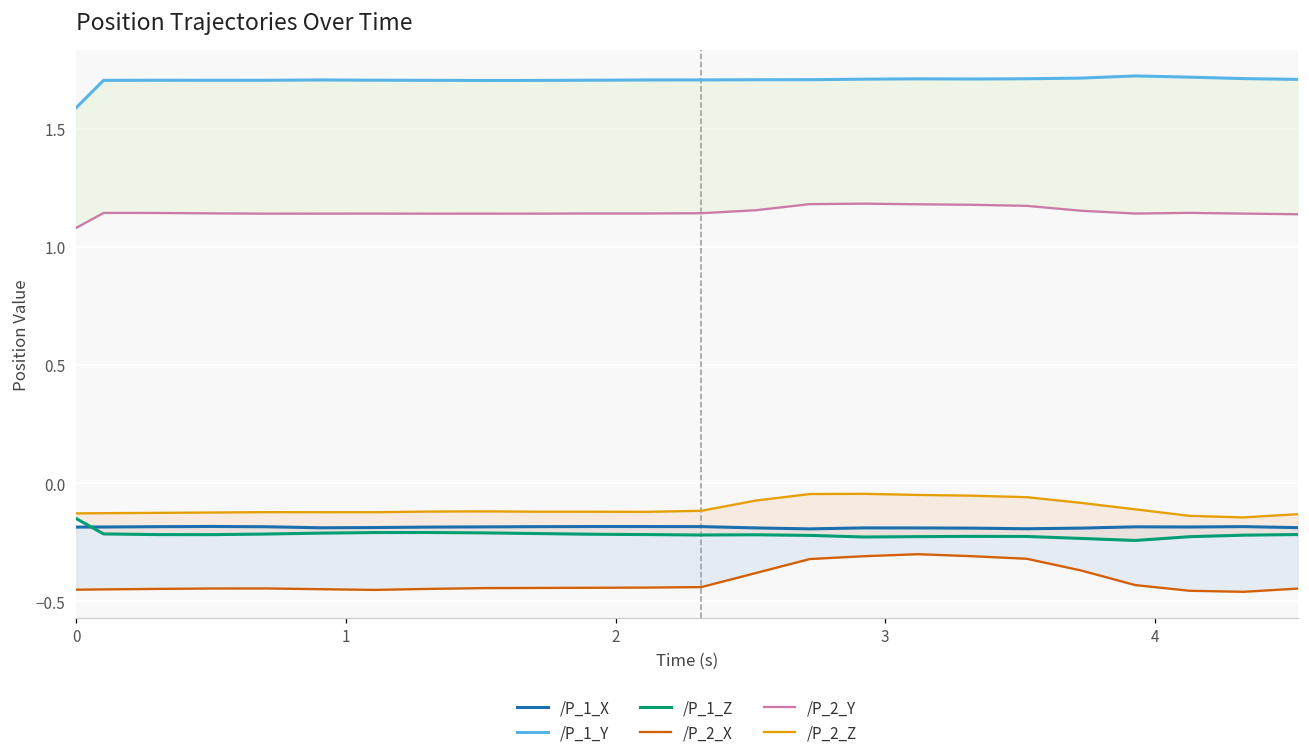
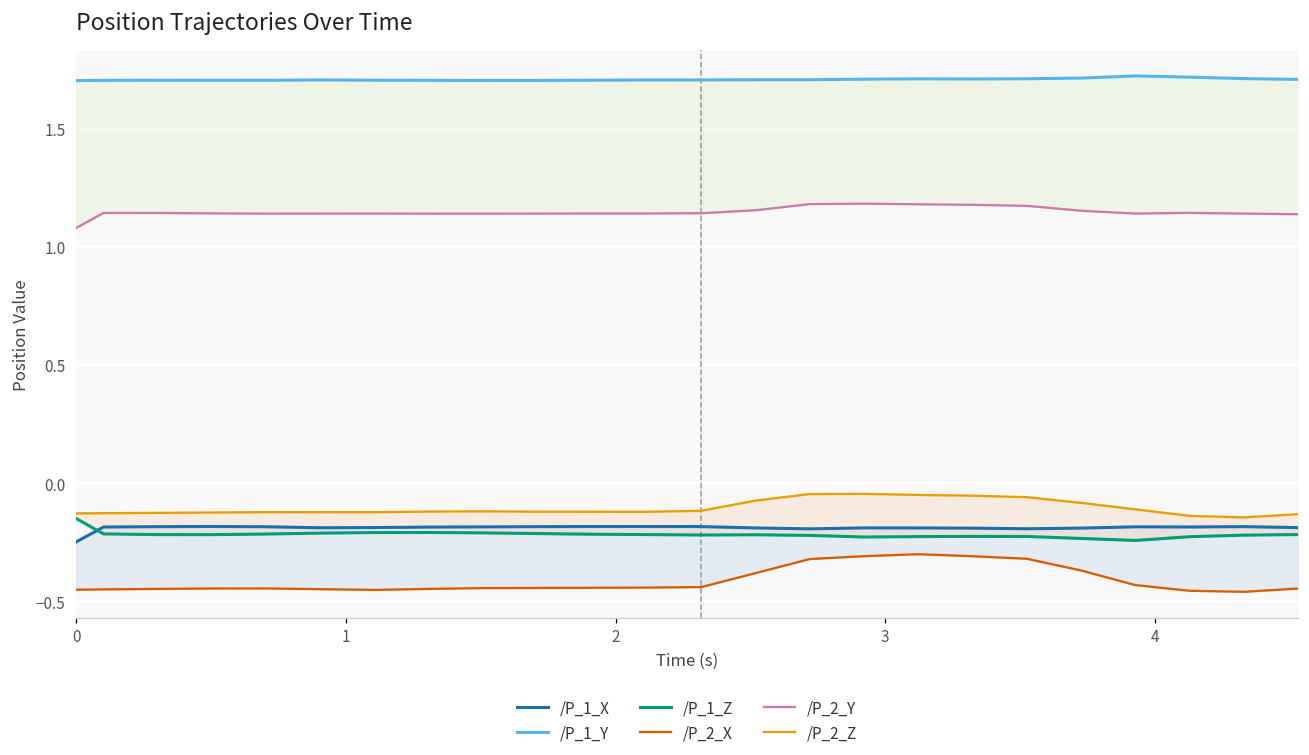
  {
    "/P_1_X": {
-     "0": -0.19
+     "0": -0.25
    },
    "/P_1_Y": {
-     "0": 1.59
+     "0": 1.70
    },
    "/P_1_Z": {
      "0": -0.15
    },
    "/P_2_X": {
      "0": -0.45
    },
    "/P_2_Y": {
      "0": 1.08
    },
    "/P_2_Z": {
      "0": -0.13
    }
  }
